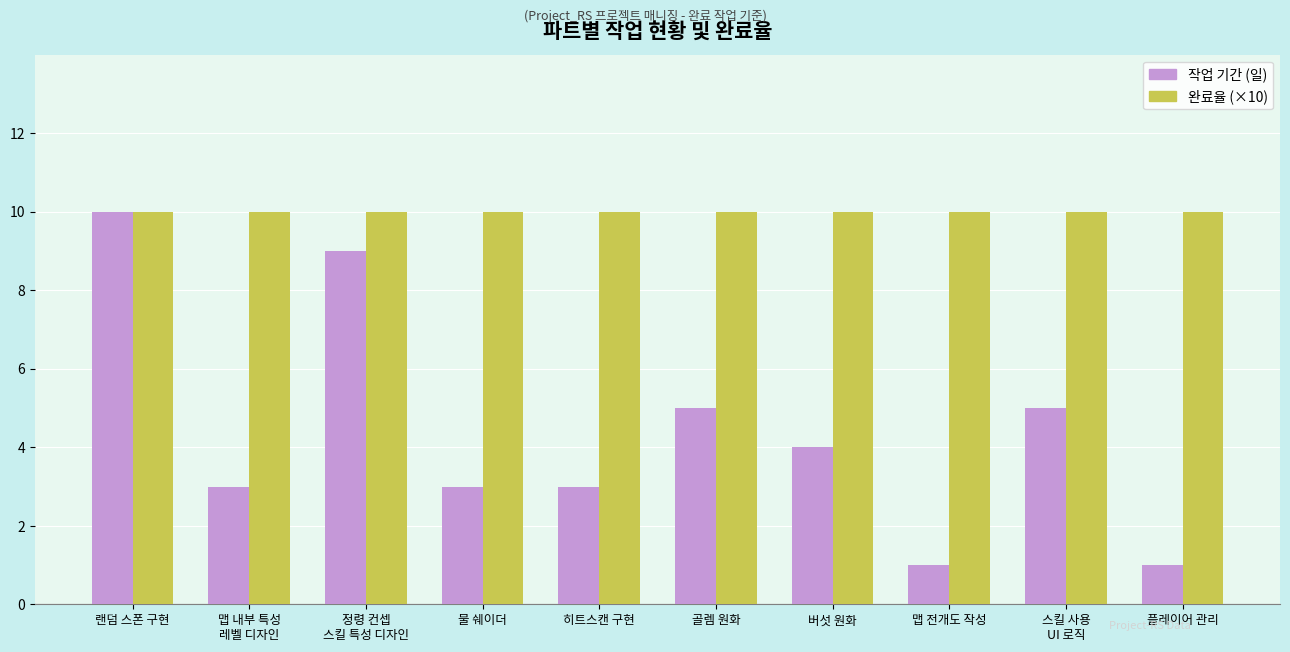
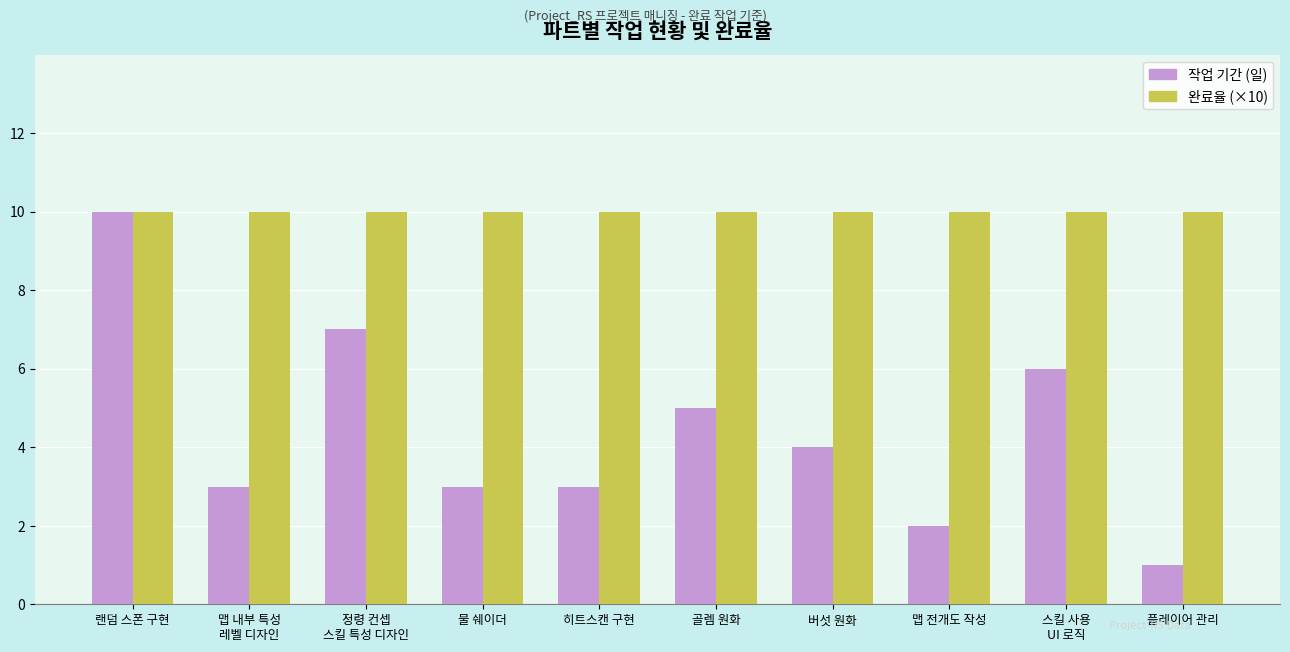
  {
    "작업 기간 (일)": {
      "랜덤 스폰 구현": 10,
      "맵 내부 특성 레벨 디자인": 3,
-     "정령 컨셉 스킬 특성 디자인": 9,
+     "정령 컨셉 스킬 특성 디자인": 7,
      "물 쉐이더": 3,
      "히트스캔 구현": 3,
      "골렘 원화": 5,
      "버섯 원화": 4,
-     "맵 전개도 작성": 1,
-     "스킬 사용 UI 로직": 5,
+     "맵 전개도 작성": 2,
+     "스킬 사용 UI 로직": 6,
      "플레이어 관리": 1
    },
    "완료율 (×10)": {
      "랜덤 스폰 구현": 10,
      "맵 내부 특성 레벨 디자인": 10,
      "정령 컨셉 스킬 특성 디자인": 10,
      "물 쉐이더": 10,
      "히트스캔 구현": 10,
      "골렘 원화": 10,
      "버섯 원화": 10,
      "맵 전개도 작성": 10,
      "스킬 사용 UI 로직": 10,
      "플레이어 관리": 10
    }
  }
